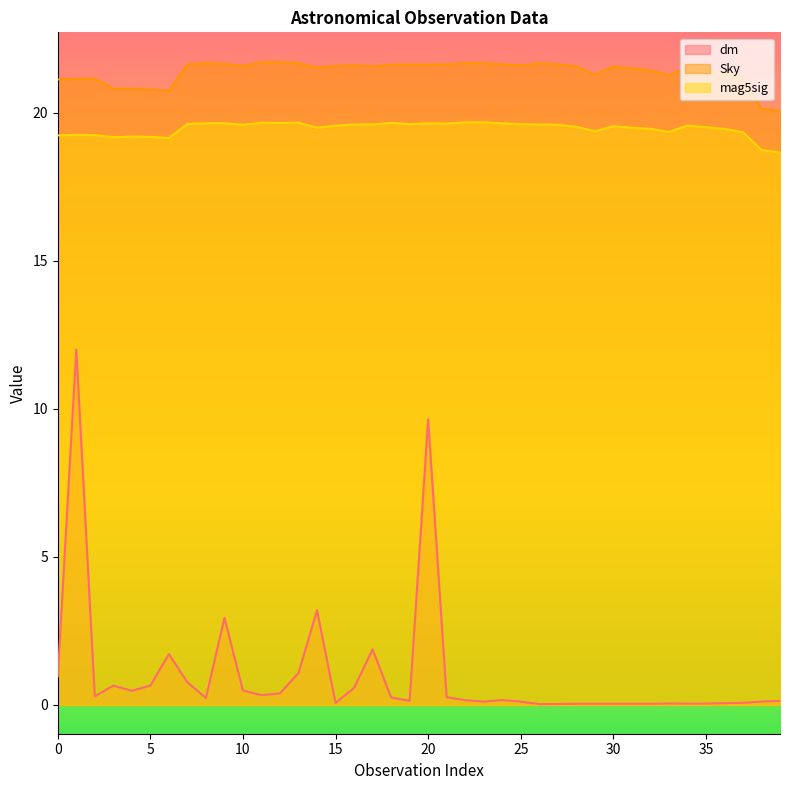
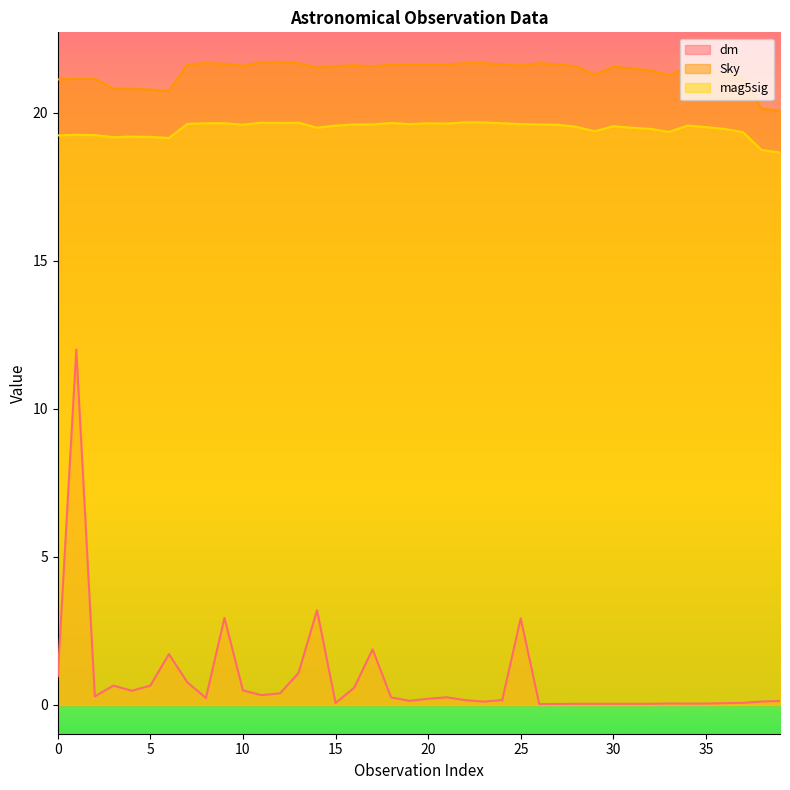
  {
    "dm": {
      "0": 1.0,
      "5": 0.7,
      "10": 0.5,
      "15": 0.1,
-     "20": 9.6,
-     "25": 0.1,
+     "20": 0.2,
+     "25": 2.9,
      "30": 0.0,
      "35": 0.0
    }
  }
